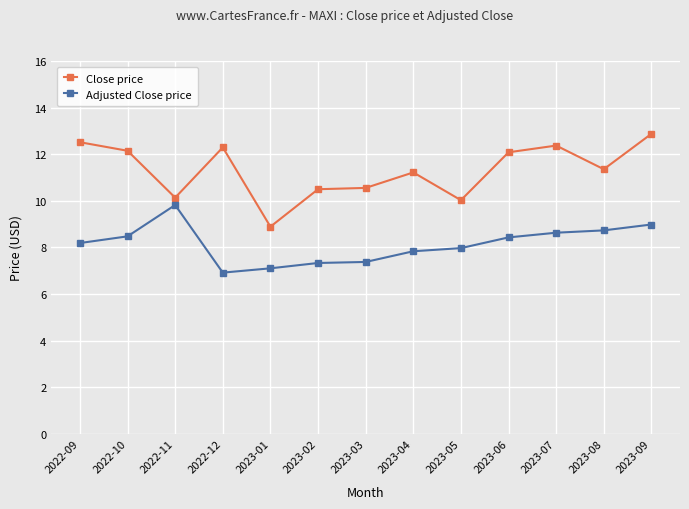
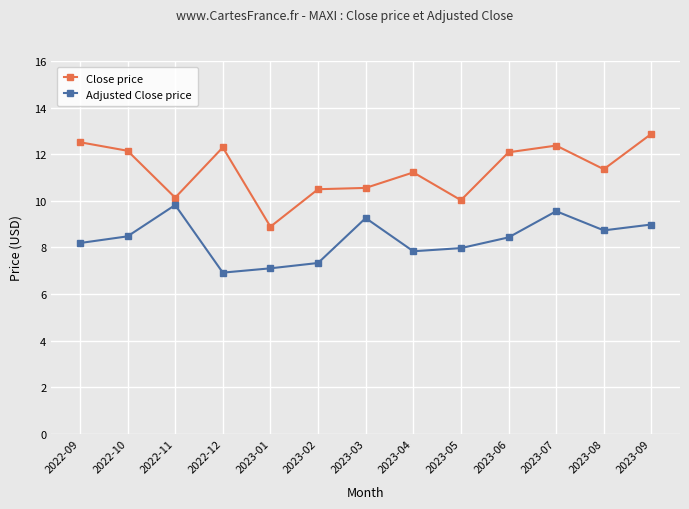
  {
    "Close price": {
      "2022-09": 12.5,
      "2022-10": 12.1,
      "2022-11": 10.1,
      "2022-12": 12.3,
      "2023-01": 8.9,
      "2023-02": 10.5,
      "2023-03": 10.6,
      "2023-04": 11.2,
      "2023-05": 10.0,
      "2023-06": 12.1,
      "2023-07": 12.4,
      "2023-08": 11.4,
      "2023-09": 12.9
    },
    "Adjusted Close price": {
      "2022-09": 8.2,
      "2022-10": 8.5,
      "2022-11": 9.8,
      "2022-12": 6.9,
      "2023-01": 7.1,
      "2023-02": 7.3,
-     "2023-03": 7.4,
+     "2023-03": 9.3,
      "2023-04": 7.8,
      "2023-05": 8.0,
      "2023-06": 8.4,
-     "2023-07": 8.6,
+     "2023-07": 9.6,
      "2023-08": 8.7,
      "2023-09": 9.0
    }
  }
